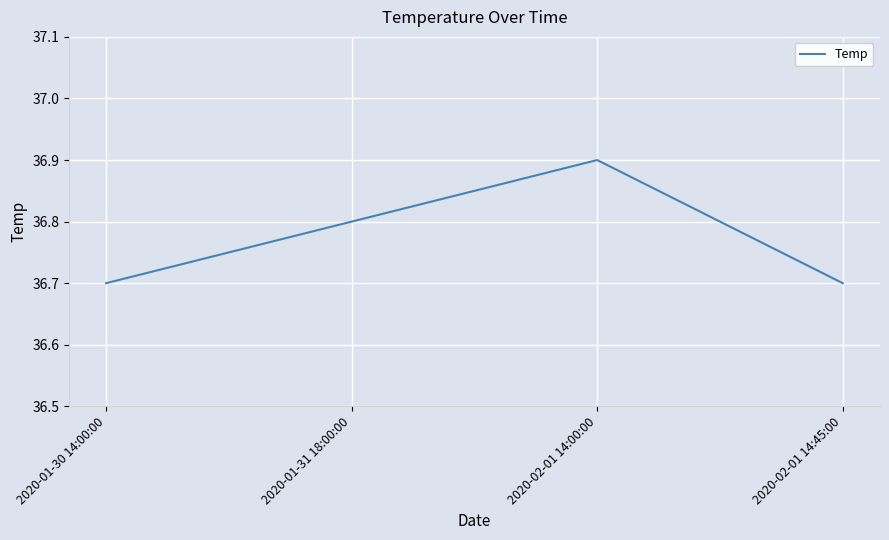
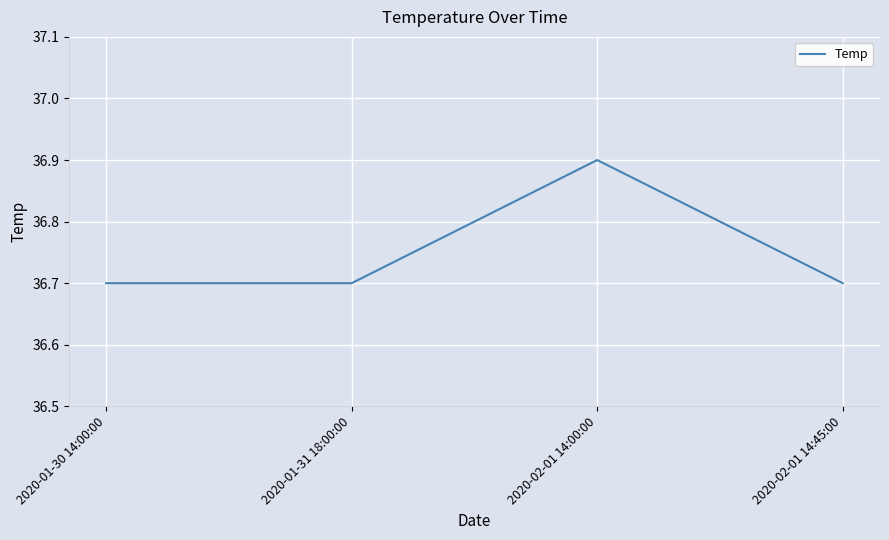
  {
    "2020-01-30 14:00:00": 36.7,
-   "2020-01-31 18:00:00": 36.8,
+   "2020-01-31 18:00:00": 36.7,
    "2020-02-01 14:00:00": 36.9,
    "2020-02-01 14:45:00": 36.7
  }
